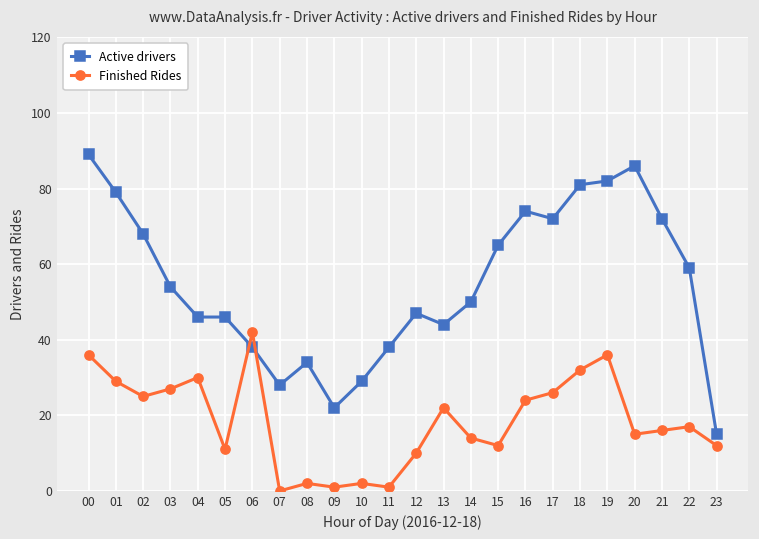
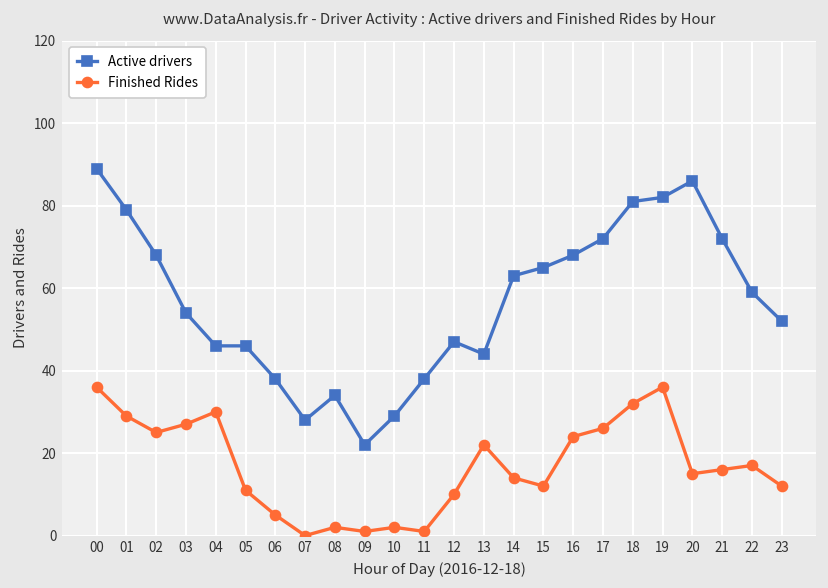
  {
    "Active drivers": {
      "00": 89,
      "01": 79,
      "02": 68,
      "03": 54,
      "04": 46,
      "05": 46,
      "06": 38,
      "07": 28,
      "08": 34,
      "09": 22,
      "10": 29,
      "11": 38,
      "12": 47,
      "13": 44,
-     "14": 50,
+     "14": 63,
      "15": 65,
-     "16": 74,
+     "16": 68,
      "17": 72,
      "18": 81,
      "19": 82,
      "20": 86,
      "21": 72,
      "22": 59,
-     "23": 15
+     "23": 52
    },
    "Finished Rides": {
      "00": 36,
      "01": 29,
      "02": 25,
      "03": 27,
      "04": 30,
      "05": 11,
-     "06": 42,
+     "06": 5,
      "07": 0,
      "08": 2,
      "09": 1,
      "10": 2,
      "11": 1,
      "12": 10,
      "13": 22,
      "14": 14,
      "15": 12,
      "16": 24,
      "17": 26,
      "18": 32,
      "19": 36,
      "20": 15,
      "21": 16,
      "22": 17,
      "23": 12
    }
  }
